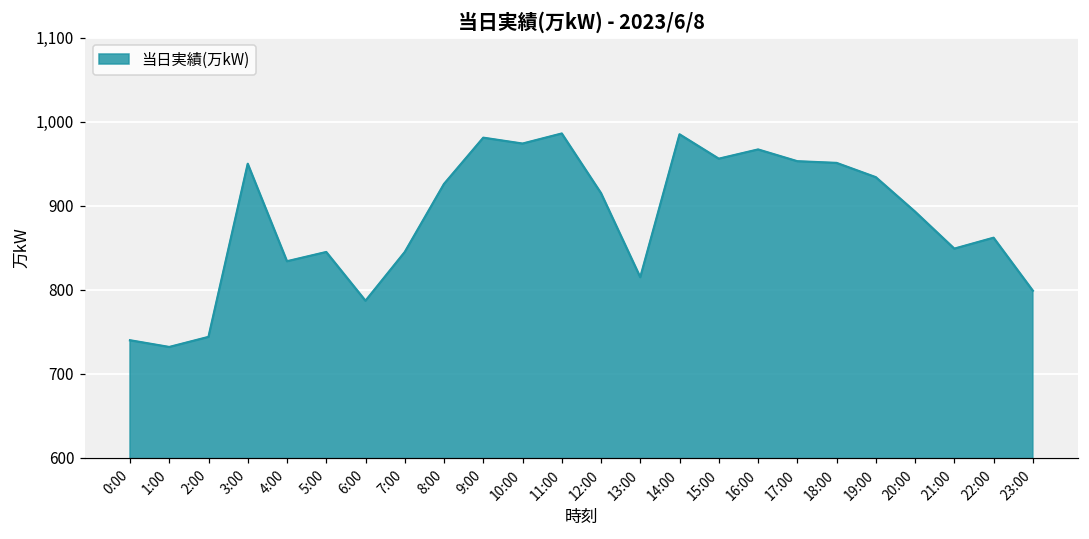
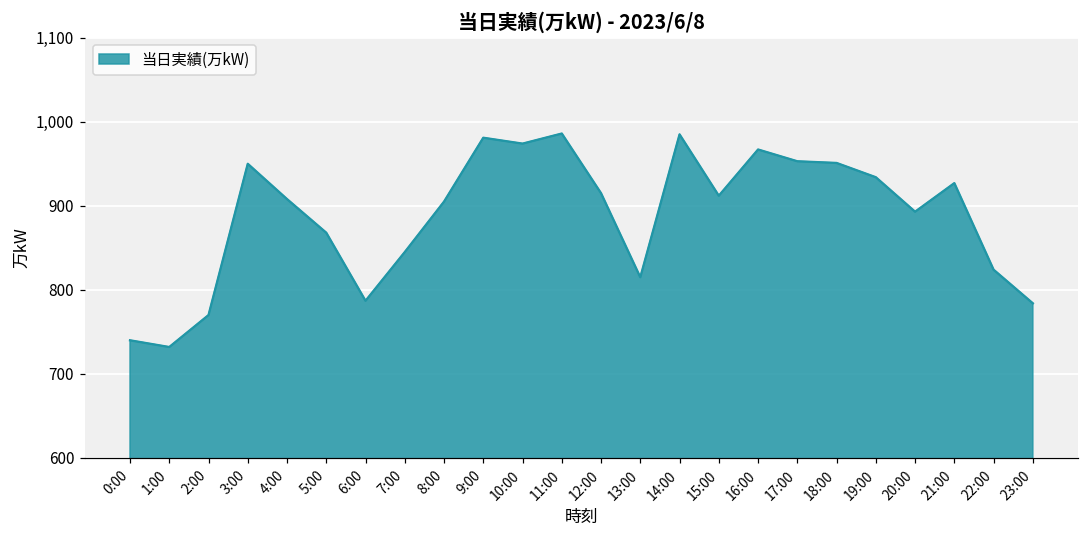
  {
    "0:00": 740,
    "1:00": 730,
-   "2:00": 740,
+   "2:00": 770,
    "3:00": 950,
-   "4:00": 830,
-   "5:00": 850,
+   "4:00": 910,
+   "5:00": 870,
    "6:00": 790,
    "7:00": 850,
-   "8:00": 930,
+   "8:00": 910,
    "9:00": 980,
    "10:00": 970,
    "11:00": 990,
    "12:00": 920,
    "13:00": 820,
    "14:00": 990,
-   "15:00": 960,
+   "15:00": 910,
    "16:00": 970,
    "17:00": 950,
    "18:00": 950,
    "19:00": 930,
    "20:00": 890,
-   "21:00": 850,
-   "22:00": 860,
-   "23:00": 800
+   "21:00": 930,
+   "22:00": 820,
+   "23:00": 780
  }
